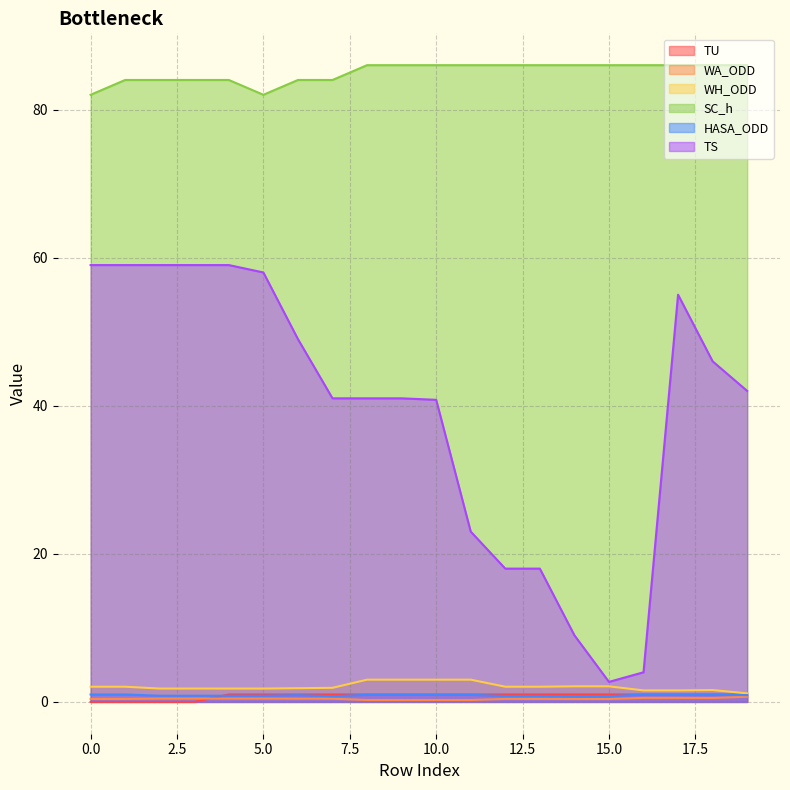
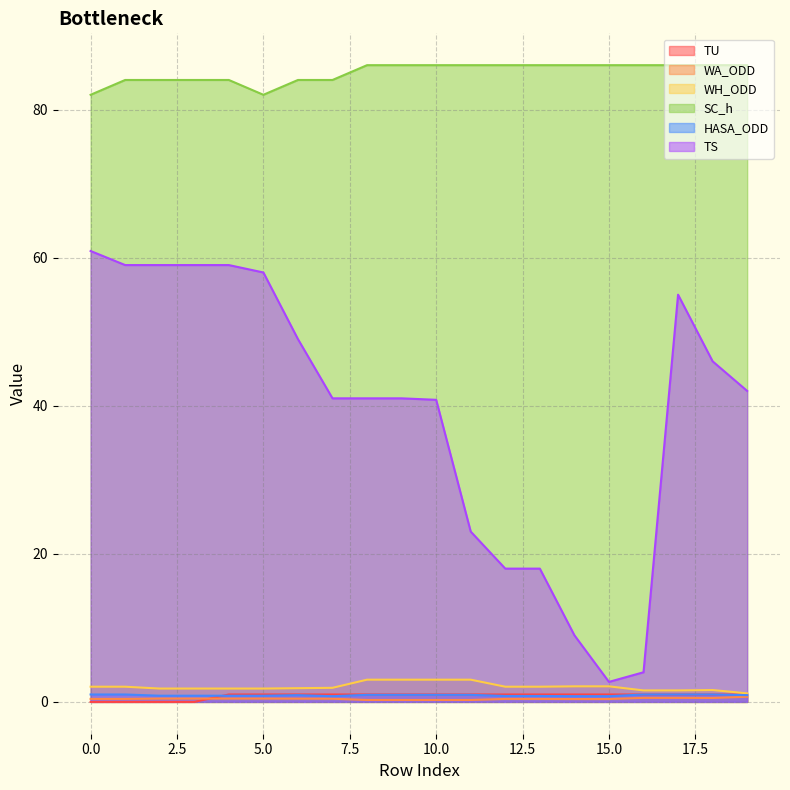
  {
    "SC_h": {
      "0.0": 82,
      "5.0": 82,
      "10.0": 86,
      "15.0": 86
    },
    "HASA_ODD": {
      "0.0": 1
    },
    "TS": {
-     "0.0": 59,
+     "0.0": 61,
      "5.0": 58,
      "10.0": 41,
      "15.0": 3
    }
  }
